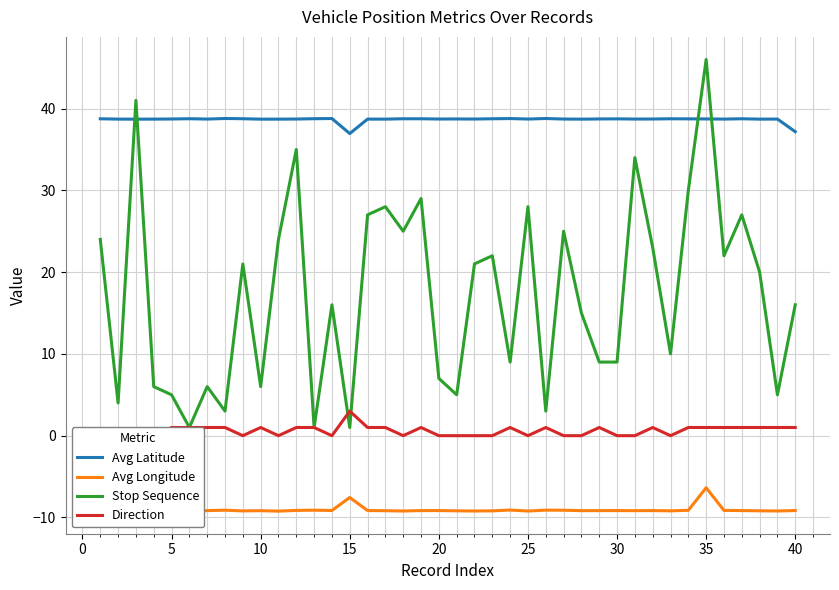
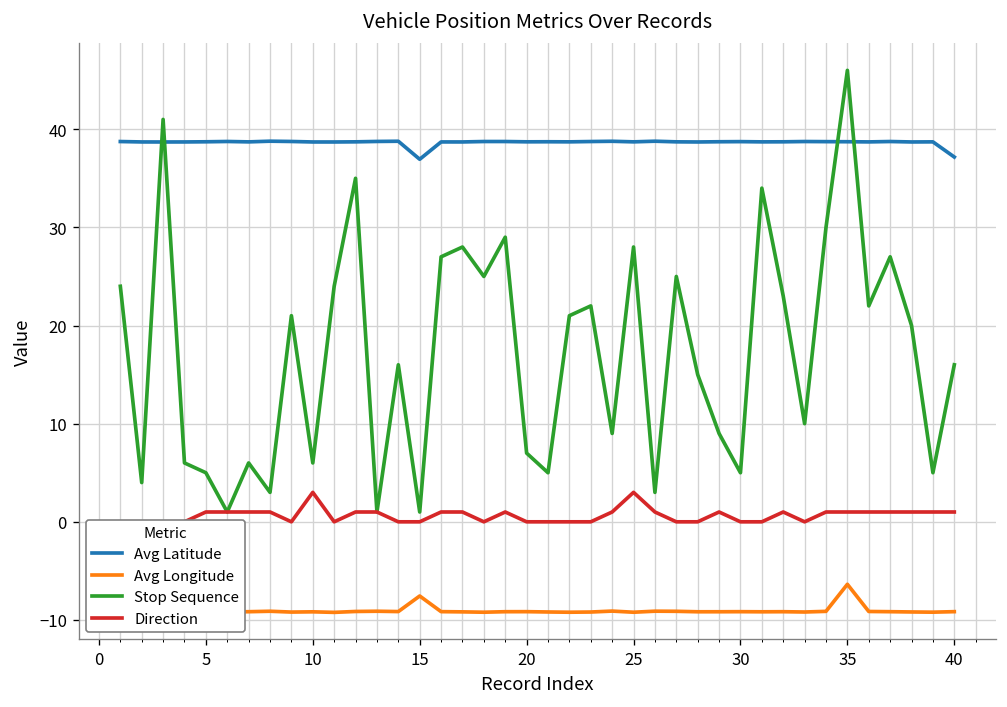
  {
    "Avg Latitude": {
      "5": 39,
      "10": 39,
      "15": 37,
      "20": 39,
      "25": 39,
      "30": 39,
      "35": 39,
      "40": 37
    },
    "Avg Longitude": {
      "10": -9,
      "15": -8,
      "20": -9,
      "25": -9,
      "30": -9,
      "35": -6,
      "40": -9
    },
    "Stop Sequence": {
      "5": 5,
      "10": 6,
      "15": 1,
      "20": 7,
      "25": 28,
-     "30": 9,
+     "30": 5,
      "35": 46,
      "40": 16
    },
    "Direction": {
-     "10": 1,
-     "15": 3,
+     "10": 3,
+     "15": 0,
      "20": 0,
-     "25": 0,
+     "25": 3,
      "30": 0,
      "35": 1,
      "40": 1
    }
  }
